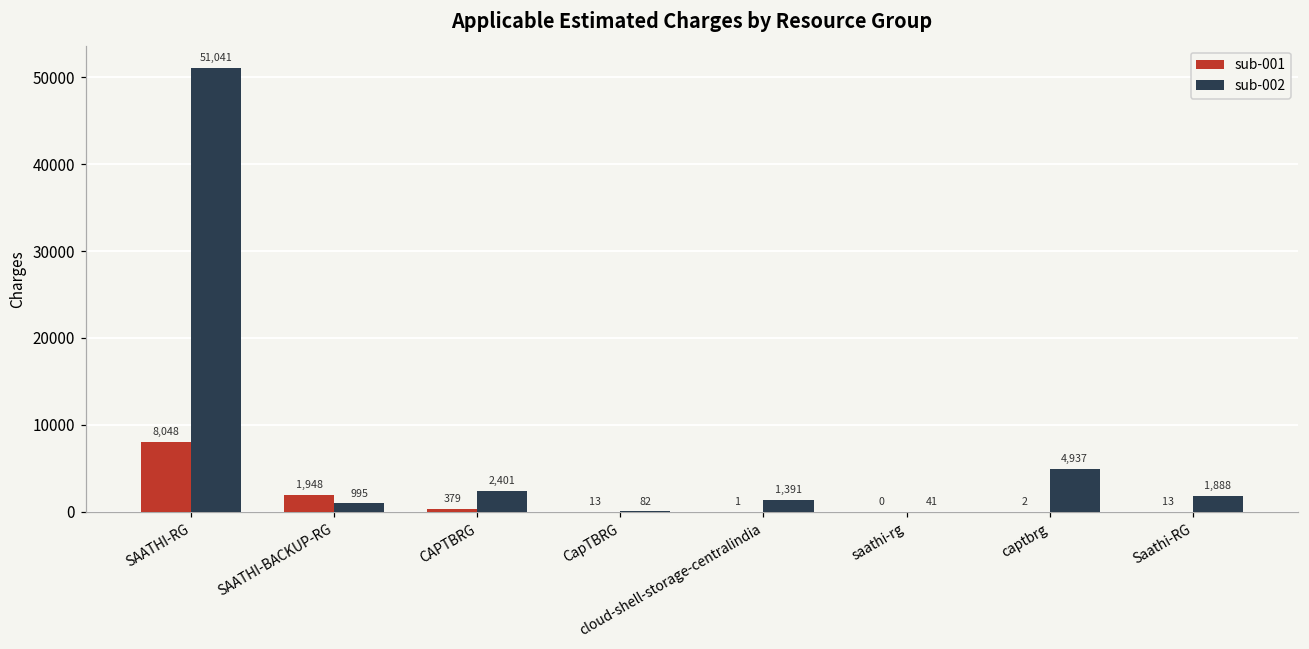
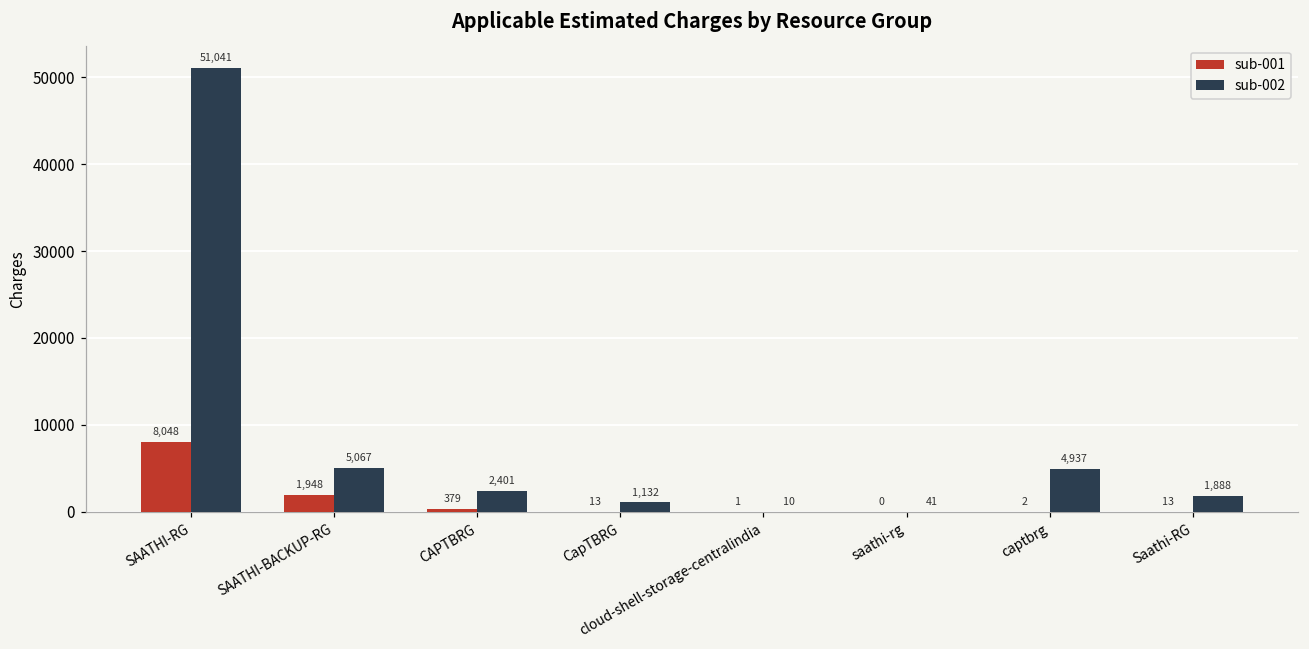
  {
    "sub-001": {
      "SAATHI-RG": "8,048",
      "SAATHI-BACKUP-RG": "1,948",
      "CAPTBRG": "379",
      "CapTBRG": "13",
      "cloud-shell-storage-centralindia": "1",
      "saathi-rg": "0",
      "captbrg": "2",
      "Saathi-RG": "13"
    },
    "sub-002": {
      "SAATHI-RG": "51,041",
-     "SAATHI-BACKUP-RG": "995",
+     "SAATHI-BACKUP-RG": "5,067",
      "CAPTBRG": "2,401",
-     "CapTBRG": "82",
-     "cloud-shell-storage-centralindia": "1,391",
+     "CapTBRG": "1,132",
+     "cloud-shell-storage-centralindia": "10",
      "saathi-rg": "41",
      "captbrg": "4,937",
      "Saathi-RG": "1,888"
    }
  }
